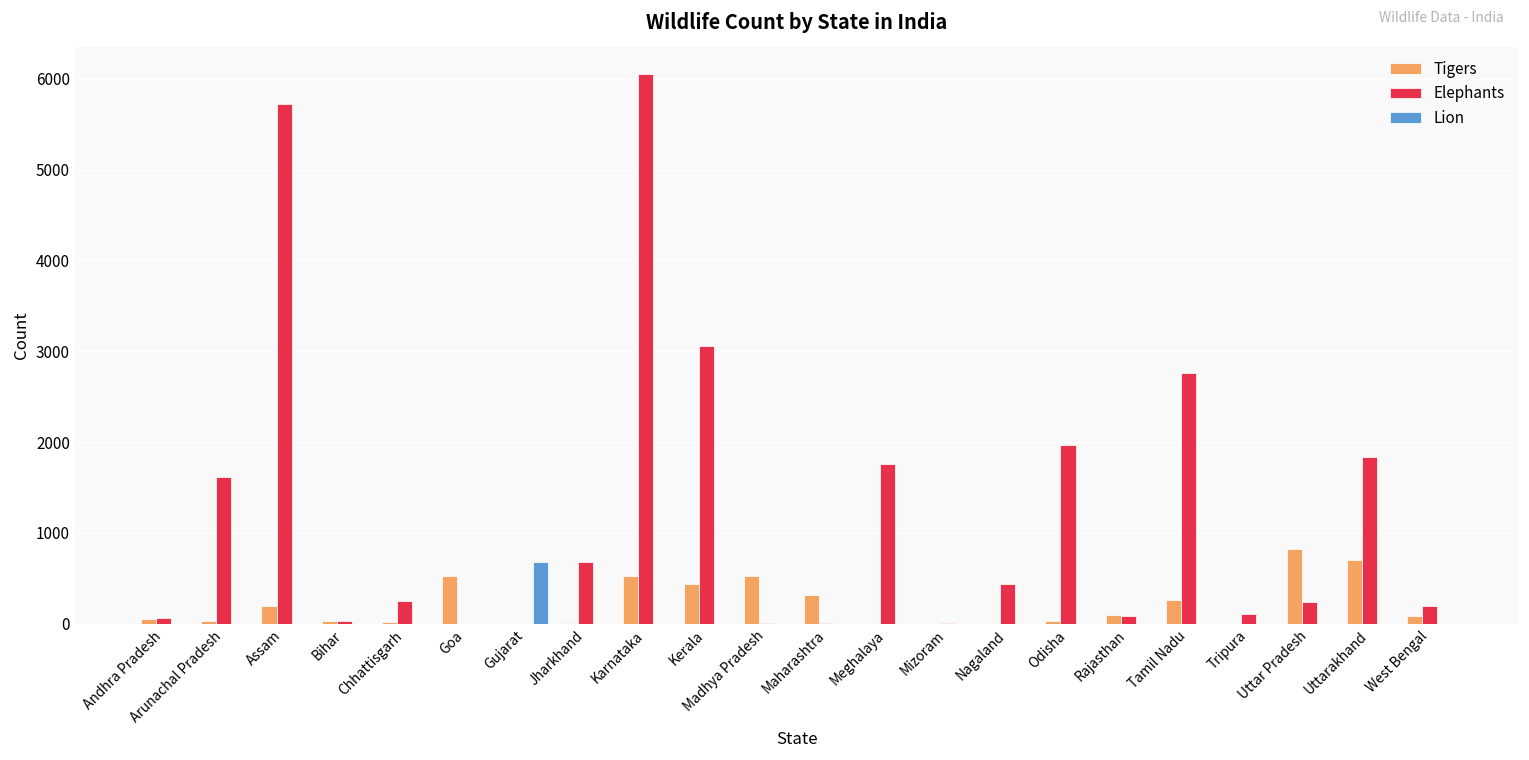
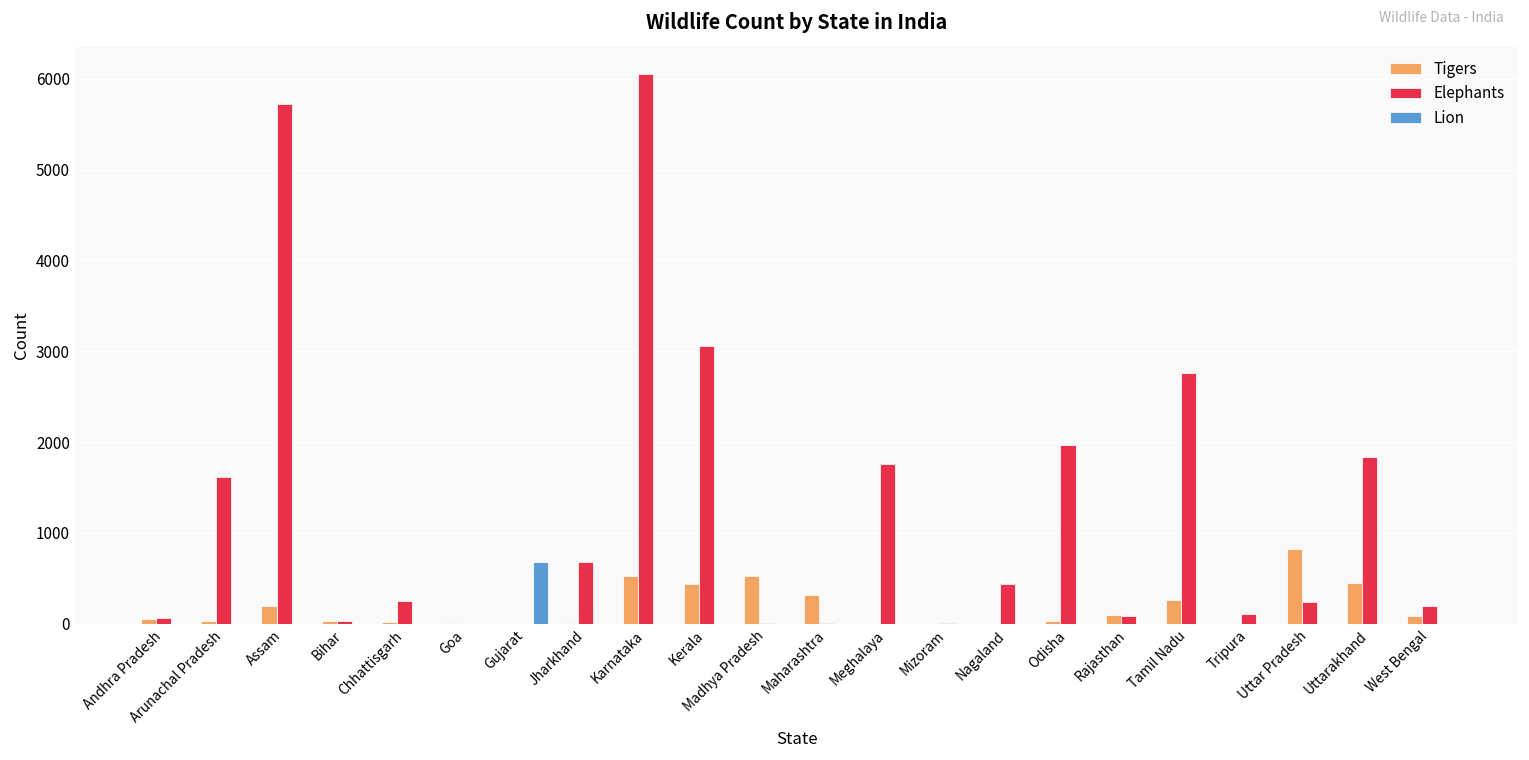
  {
    "Tigers": {
      "Andhra Pradesh": 0,
      "Assam": 200,
      "Bihar": 0,
-     "Goa": 500,
+     "Goa": 0,
      "Gujarat": 0,
      "Karnataka": 500,
      "Kerala": 400,
      "Madhya Pradesh": 500,
      "Maharashtra": 300,
      "Meghalaya": 0,
      "Mizoram": 0,
      "Nagaland": 0,
      "Rajasthan": 100,
      "Tamil Nadu": 300,
      "Tripura": 0,
      "Uttar Pradesh": 800,
-     "Uttarakhand": 700,
+     "Uttarakhand": 400,
      "West Bengal": 100
    },
    "Elephants": {
      "Andhra Pradesh": 100,
      "Arunachal Pradesh": 1600,
      "Assam": 5700,
      "Chhattisgarh": 200,
      "Goa": 0,
      "Gujarat": 0,
      "Jharkhand": 700,
      "Karnataka": 6000,
      "Kerala": 3100,
      "Meghalaya": 1800,
      "Nagaland": 400,
      "Odisha": 2000,
      "Rajasthan": 100,
      "Tamil Nadu": 2800,
      "Tripura": 100,
      "Uttar Pradesh": 200,
      "Uttarakhand": 1800,
      "West Bengal": 200
    },
    "Lion": {
      "Andhra Pradesh": 0,
      "Arunachal Pradesh": 0,
      "Assam": 0,
      "Bihar": 0,
      "Chhattisgarh": 0,
      "Goa": 0,
      "Gujarat": 700,
      "Jharkhand": 0,
      "Karnataka": 0,
      "Kerala": 0,
      "Madhya Pradesh": 0,
      "Maharashtra": 0,
      "Meghalaya": 0,
      "Mizoram": 0,
      "Nagaland": 0,
      "Odisha": 0,
      "Rajasthan": 0,
      "Tamil Nadu": 0,
      "Tripura": 0,
      "Uttar Pradesh": 0,
      "Uttarakhand": 0,
      "West Bengal": 0
    }
  }
